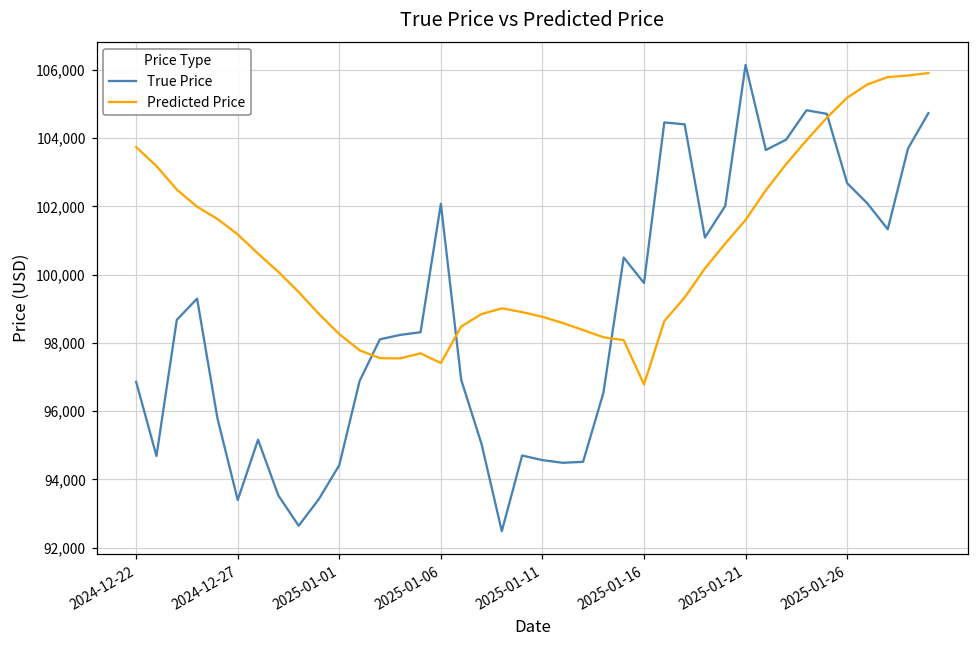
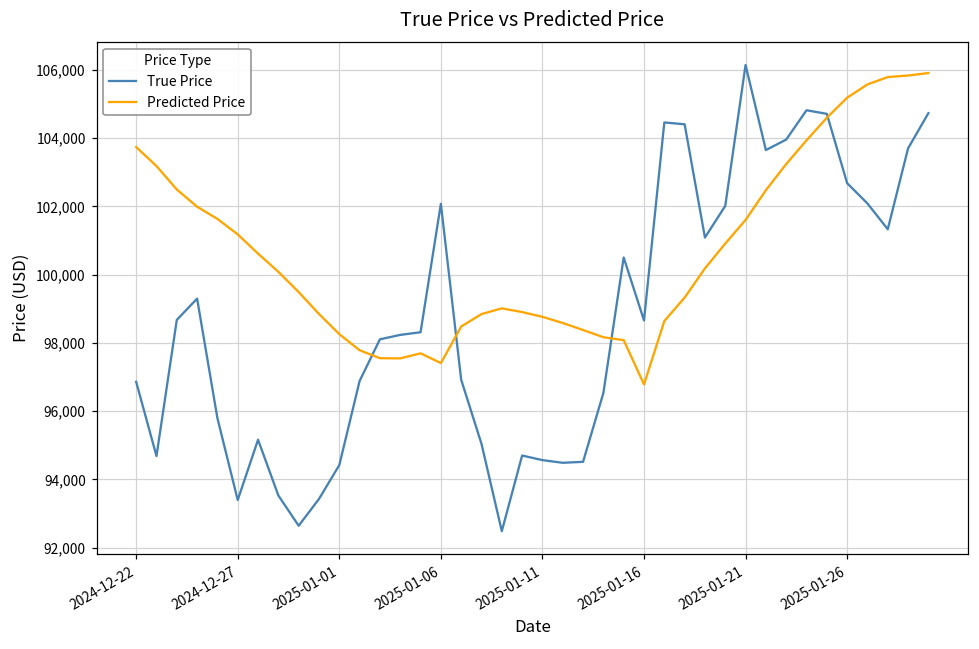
  {
    "True Price": {
      "2024-12-22": "96,900",
      "2024-12-27": "93,400",
      "2025-01-01": "94,400",
      "2025-01-06": "102,100",
      "2025-01-11": "94,600",
-     "2025-01-16": "99,800",
+     "2025-01-16": "98,700",
      "2025-01-21": "106,100",
      "2025-01-26": "102,700"
    },
    "Predicted Price": {
      "2024-12-22": "103,700",
      "2024-12-27": "101,200",
      "2025-01-01": "98,300",
      "2025-01-06": "97,400",
      "2025-01-11": "98,800",
      "2025-01-16": "96,800",
      "2025-01-21": "101,600",
      "2025-01-26": "105,200"
    }
  }
